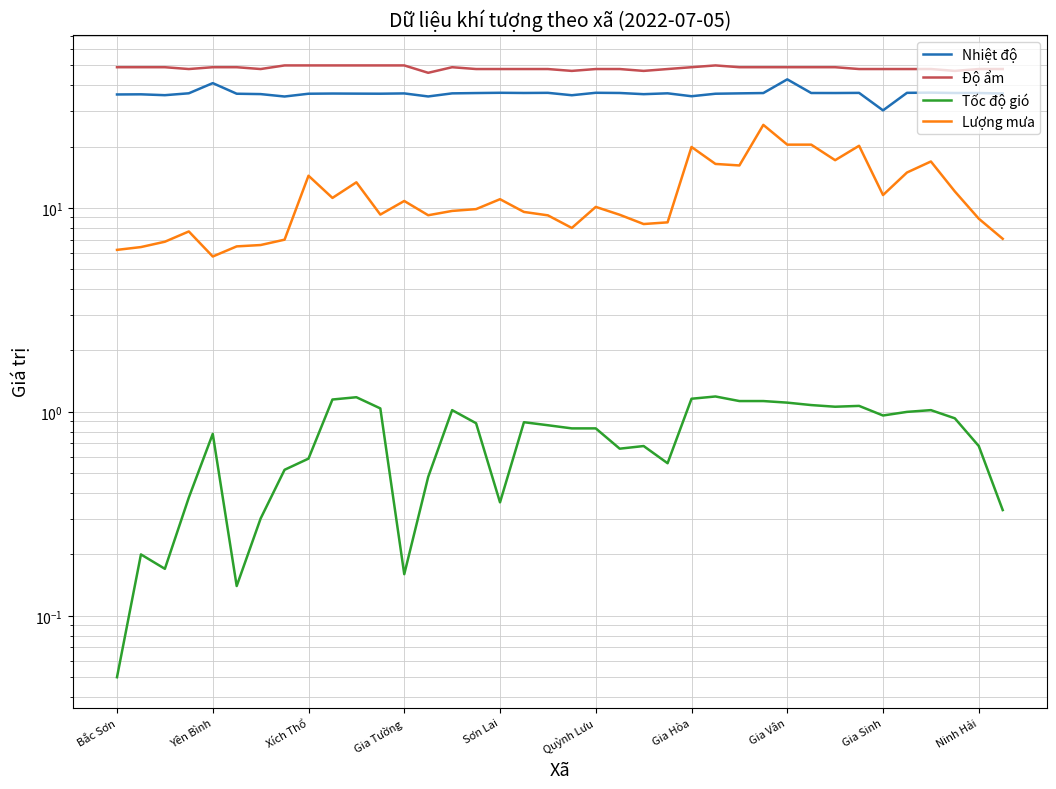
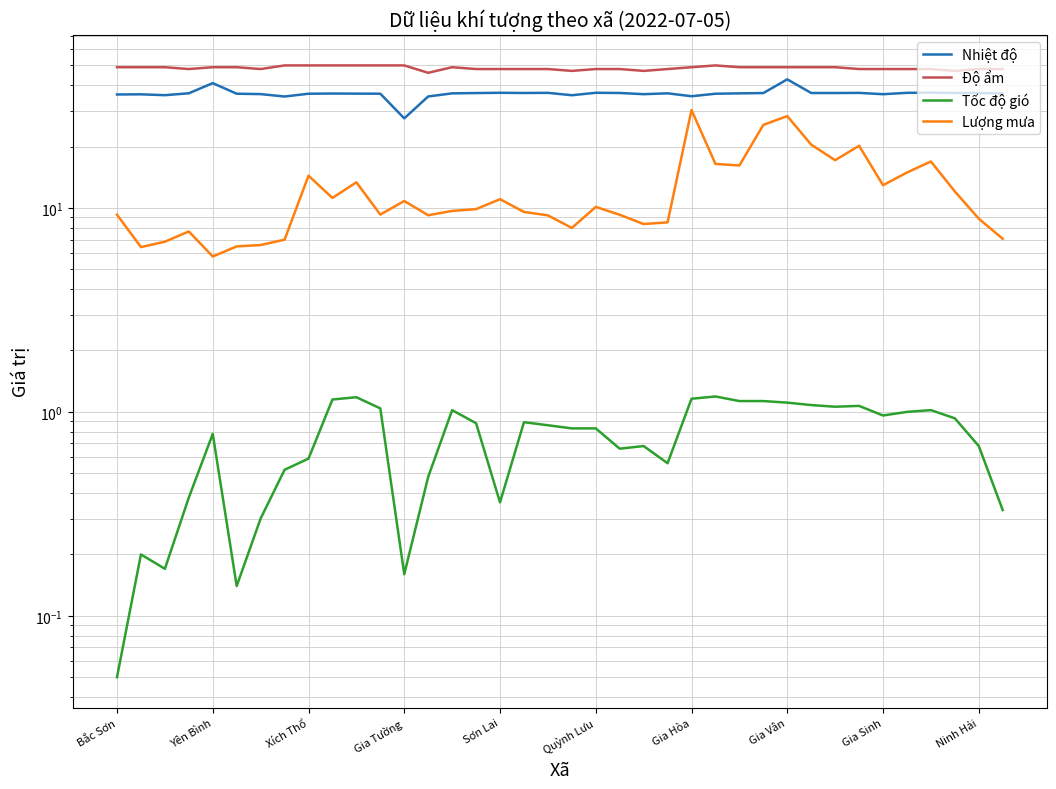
  {
    "Nhiệt độ": {
      "Bắc Sơn": 36,
      "Yên Bình": 41,
      "Xích Thổ": 36,
-     "Gia Tường": 36,
+     "Gia Tường": 28,
      "Sơn Lai": 37,
      "Quỳnh Lưu": 37,
      "Gia Hòa": 35,
      "Gia Vân": 43,
-     "Gia Sinh": 30
+     "Gia Sinh": 36
    },
    "Độ ẩm": {
      "Bắc Sơn": 49,
      "Yên Bình": 49,
      "Xích Thổ": 50,
      "Gia Tường": 50,
      "Sơn Lai": 48,
      "Quỳnh Lưu": 48,
      "Gia Hòa": 49,
      "Gia Vân": 49,
      "Gia Sinh": 48
    },
    "Tốc độ gió": {
      "Bắc Sơn": 0.050,
      "Yên Bình": 0.8,
      "Xích Thổ": 0.6,
      "Gia Tường": 0.16,
      "Sơn Lai": 0.36,
      "Quỳnh Lưu": 0.83,
      "Gia Hòa": 1.2,
      "Gia Vân": 1.1,
      "Gia Sinh": 1.0,
      "Ninh Hải": 0.68
    },
    "Lượng mưa": {
-     "Bắc Sơn": 6.2,
+     "Bắc Sơn": 9,
      "Yên Bình": 5.8,
      "Xích Thổ": 14,
      "Gia Tường": 11,
      "Sơn Lai": 11,
      "Quỳnh Lưu": 10,
-     "Gia Hòa": 20,
-     "Gia Vân": 20,
-     "Gia Sinh": 12,
+     "Gia Hòa": 30,
+     "Gia Vân": 28,
+     "Gia Sinh": 13,
      "Ninh Hải": 9
    }
  }
